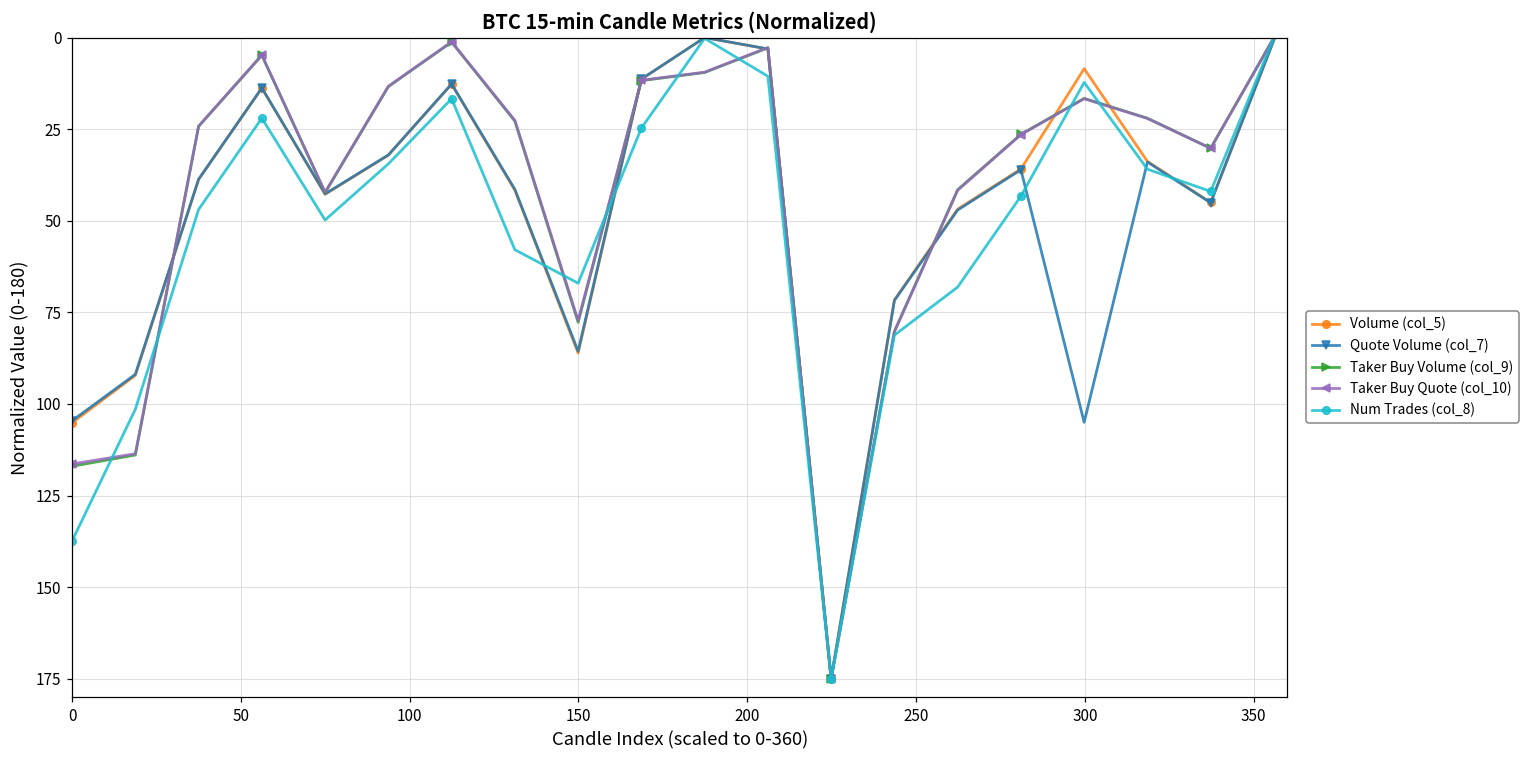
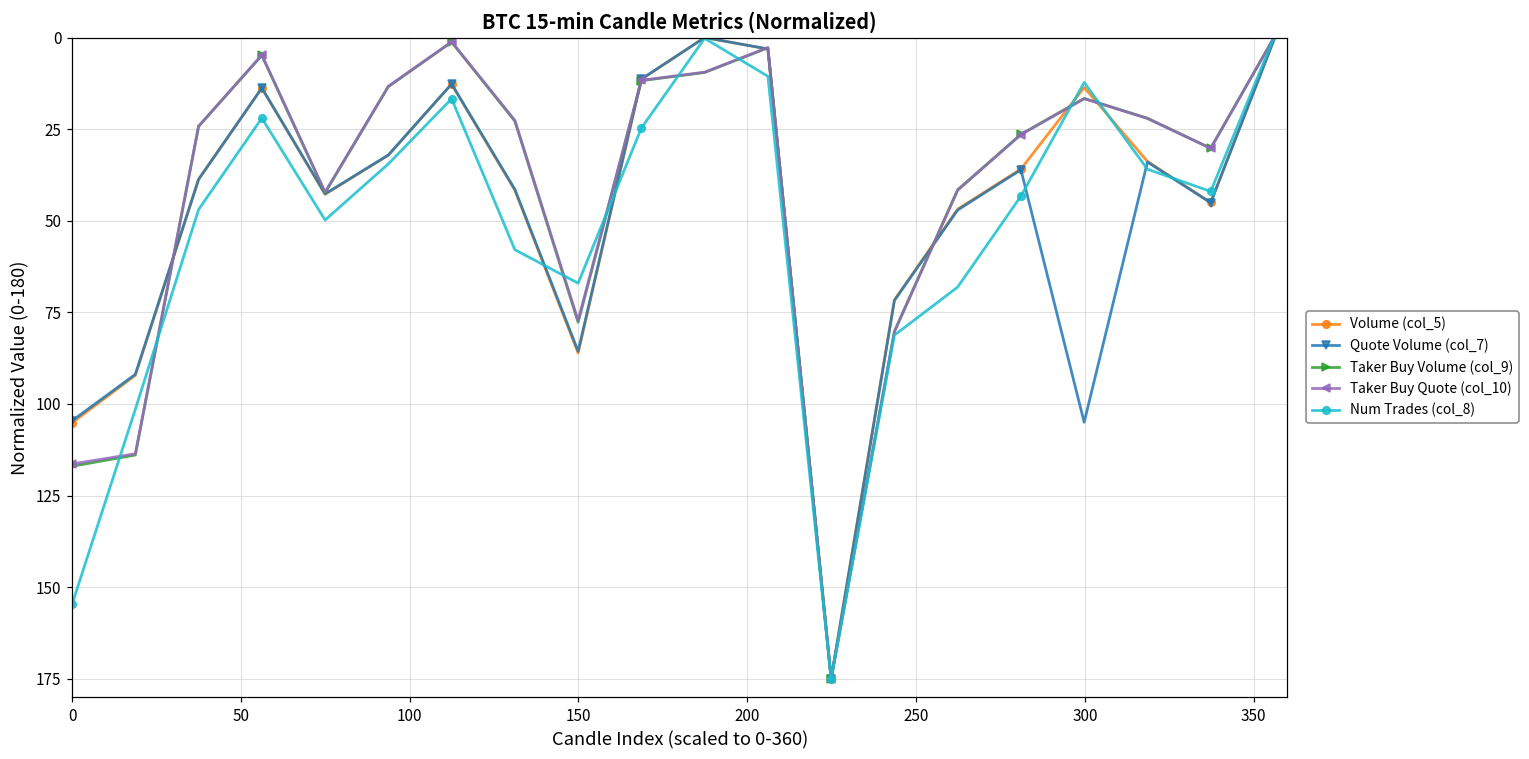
  {
    "Volume (col_5)": {
-     "300": 8
+     "300": 14
    },
    "Quote Volume (col_7)": {
      "300": 105
    },
    "Num Trades (col_8)": {
-     "0": 137,
+     "0": 155,
      "150": 67,
      "300": 12
    }
  }
